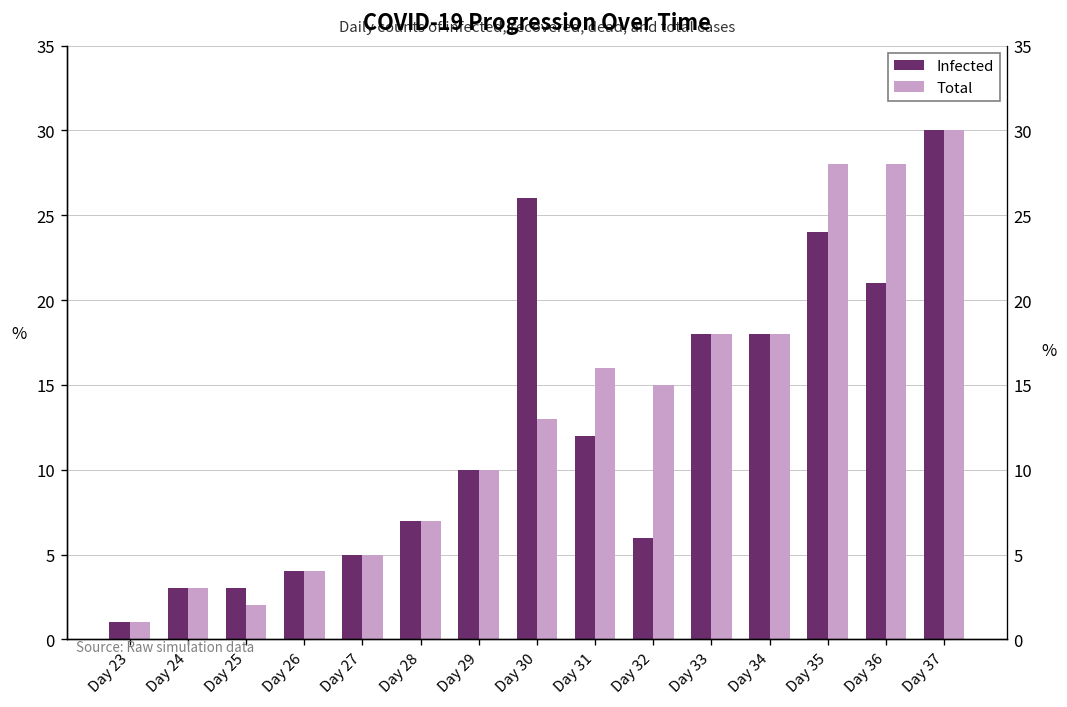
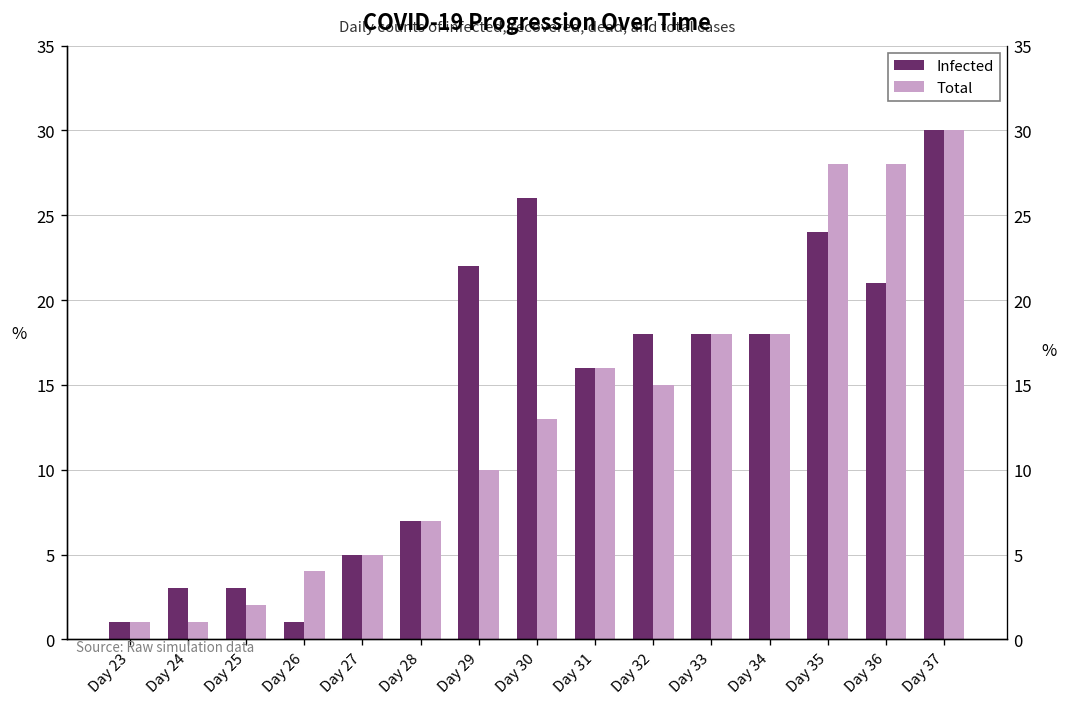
  {
    "Infected": {
      "Day 23": 1,
      "Day 24": 3,
      "Day 25": 3,
-     "Day 26": 4,
+     "Day 26": 1,
      "Day 27": 5,
      "Day 28": 7,
-     "Day 29": 10,
+     "Day 29": 22,
      "Day 30": 26,
-     "Day 31": 12,
-     "Day 32": 6,
+     "Day 31": 16,
+     "Day 32": 18,
      "Day 33": 18,
      "Day 34": 18,
      "Day 35": 24,
      "Day 36": 21,
      "Day 37": 30
    },
    "Total": {
      "Day 23": 1,
-     "Day 24": 3,
+     "Day 24": 1,
      "Day 25": 2,
      "Day 26": 4,
      "Day 27": 5,
      "Day 28": 7,
      "Day 29": 10,
      "Day 30": 13,
      "Day 31": 16,
      "Day 32": 15,
      "Day 33": 18,
      "Day 34": 18,
      "Day 35": 28,
      "Day 36": 28,
      "Day 37": 30
    }
  }
